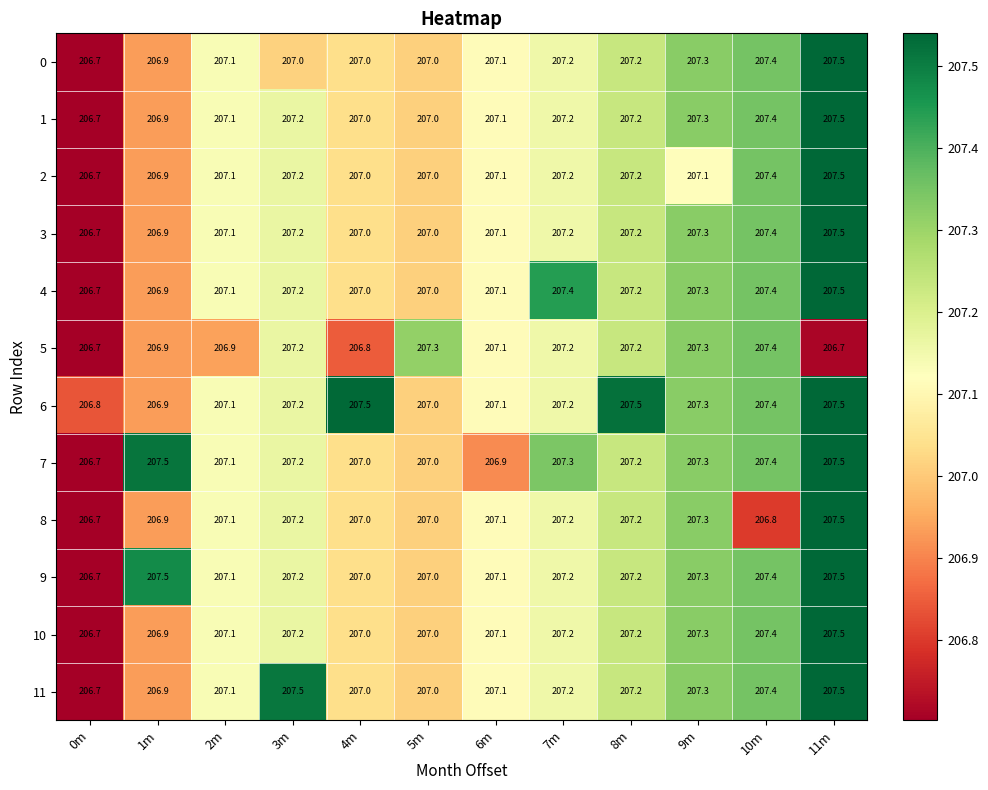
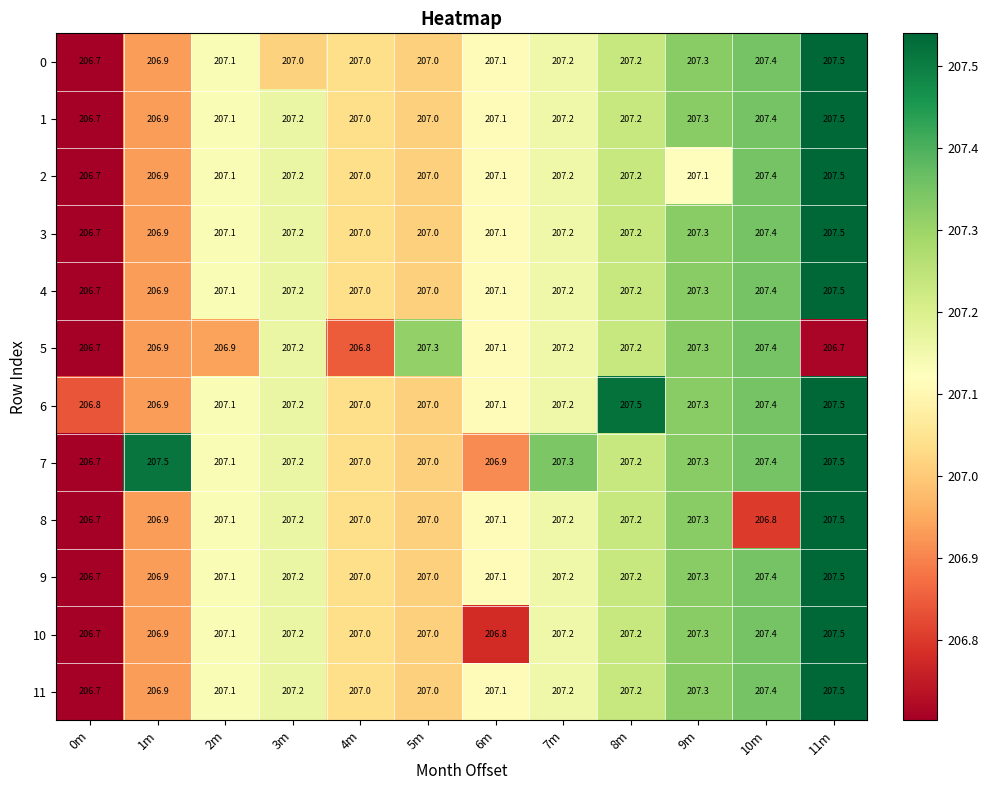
  {
    "0": {
      "0m": 206.7,
      "1m": 206.9,
      "2m": 207.1,
      "3m": 207.0,
      "4m": 207.0,
      "5m": 207.0,
      "6m": 207.1,
      "7m": 207.2,
      "8m": 207.2,
      "9m": 207.3,
      "10m": 207.4,
      "11m": 207.5
    },
    "1": {
      "0m": 206.7,
      "1m": 206.9,
      "2m": 207.1,
      "3m": 207.2,
      "4m": 207.0,
      "5m": 207.0,
      "6m": 207.1,
      "7m": 207.2,
      "8m": 207.2,
      "9m": 207.3,
      "10m": 207.4,
      "11m": 207.5
    },
    "2": {
      "0m": 206.7,
      "1m": 206.9,
      "2m": 207.1,
      "3m": 207.2,
      "4m": 207.0,
      "5m": 207.0,
      "6m": 207.1,
      "7m": 207.2,
      "8m": 207.2,
      "9m": 207.1,
      "10m": 207.4,
      "11m": 207.5
    },
    "3": {
      "0m": 206.7,
      "1m": 206.9,
      "2m": 207.1,
      "3m": 207.2,
      "4m": 207.0,
      "5m": 207.0,
      "6m": 207.1,
      "7m": 207.2,
      "8m": 207.2,
      "9m": 207.3,
      "10m": 207.4,
      "11m": 207.5
    },
    "4": {
      "0m": 206.7,
      "1m": 206.9,
      "2m": 207.1,
      "3m": 207.2,
      "4m": 207.0,
      "5m": 207.0,
      "6m": 207.1,
-     "7m": 207.4,
+     "7m": 207.2,
      "8m": 207.2,
      "9m": 207.3,
      "10m": 207.4,
      "11m": 207.5
    },
    "5": {
      "0m": 206.7,
      "1m": 206.9,
      "2m": 206.9,
      "3m": 207.2,
      "4m": 206.8,
      "5m": 207.3,
      "6m": 207.1,
      "7m": 207.2,
      "8m": 207.2,
      "9m": 207.3,
      "10m": 207.4,
      "11m": 206.7
    },
    "6": {
      "0m": 206.8,
      "1m": 206.9,
      "2m": 207.1,
      "3m": 207.2,
-     "4m": 207.5,
+     "4m": 207.0,
      "5m": 207.0,
      "6m": 207.1,
      "7m": 207.2,
      "8m": 207.5,
      "9m": 207.3,
      "10m": 207.4,
      "11m": 207.5
    },
    "7": {
      "0m": 206.7,
      "1m": 207.5,
      "2m": 207.1,
      "3m": 207.2,
      "4m": 207.0,
      "5m": 207.0,
      "6m": 206.9,
      "7m": 207.3,
      "8m": 207.2,
      "9m": 207.3,
      "10m": 207.4,
      "11m": 207.5
    },
    "8": {
      "0m": 206.7,
      "1m": 206.9,
      "2m": 207.1,
      "3m": 207.2,
      "4m": 207.0,
      "5m": 207.0,
      "6m": 207.1,
      "7m": 207.2,
      "8m": 207.2,
      "9m": 207.3,
      "10m": 206.8,
      "11m": 207.5
    },
    "9": {
      "0m": 206.7,
-     "1m": 207.5,
+     "1m": 206.9,
      "2m": 207.1,
      "3m": 207.2,
      "4m": 207.0,
      "5m": 207.0,
      "6m": 207.1,
      "7m": 207.2,
      "8m": 207.2,
      "9m": 207.3,
      "10m": 207.4,
      "11m": 207.5
    },
    "10": {
      "0m": 206.7,
      "1m": 206.9,
      "2m": 207.1,
      "3m": 207.2,
      "4m": 207.0,
      "5m": 207.0,
-     "6m": 207.1,
+     "6m": 206.8,
      "7m": 207.2,
      "8m": 207.2,
      "9m": 207.3,
      "10m": 207.4,
      "11m": 207.5
    },
    "11": {
      "0m": 206.7,
      "1m": 206.9,
      "2m": 207.1,
-     "3m": 207.5,
+     "3m": 207.2,
      "4m": 207.0,
      "5m": 207.0,
      "6m": 207.1,
      "7m": 207.2,
      "8m": 207.2,
      "9m": 207.3,
      "10m": 207.4,
      "11m": 207.5
    }
  }
